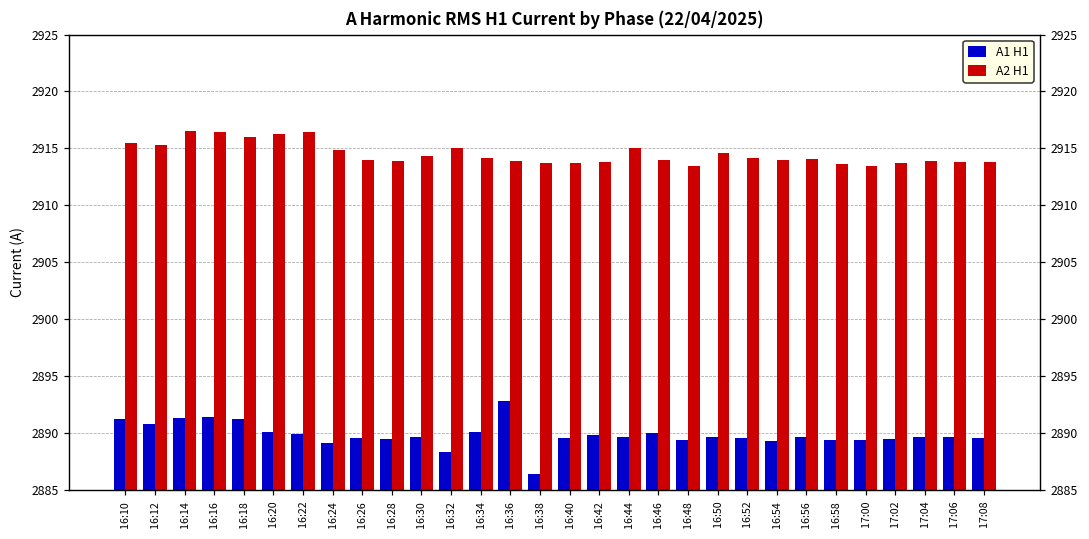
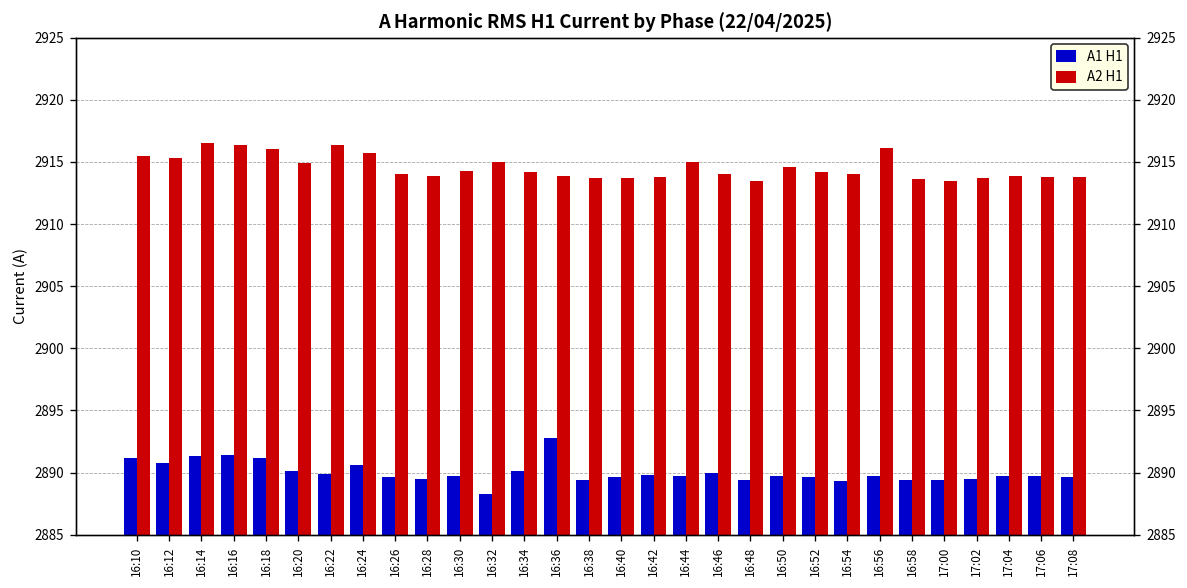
  {
    "A1 H1": {
      "16:10": 2891.2,
      "16:12": 2890.8,
      "16:14": 2891.3,
      "16:16": 2891.4,
      "16:18": 2891.2,
      "16:20": 2890.1,
      "16:22": 2889.9,
-     "16:24": 2889.1,
+     "16:24": 2890.6,
      "16:26": 2889.6,
      "16:28": 2889.5,
      "16:30": 2889.7,
      "16:32": 2888.3,
      "16:34": 2890.1,
      "16:36": 2892.8,
-     "16:38": 2886.4,
+     "16:38": 2889.4,
      "16:40": 2889.6,
      "16:42": 2889.8,
      "16:44": 2889.7,
      "16:46": 2890.0,
      "16:48": 2889.4,
      "16:50": 2889.7,
      "16:52": 2889.6,
      "16:54": 2889.3,
      "16:56": 2889.7,
      "16:58": 2889.4,
      "17:00": 2889.4,
      "17:02": 2889.5,
      "17:04": 2889.7,
      "17:06": 2889.7,
      "17:08": 2889.6
    },
    "A2 H1": {
      "16:10": 2915.5,
      "16:12": 2915.3,
      "16:14": 2916.5,
      "16:16": 2916.4,
      "16:18": 2916.0,
-     "16:20": 2916.3,
+     "16:20": 2914.9,
      "16:22": 2916.4,
-     "16:24": 2914.9,
+     "16:24": 2915.7,
      "16:26": 2914.0,
      "16:28": 2913.9,
      "16:30": 2914.3,
      "16:32": 2915.0,
      "16:34": 2914.2,
      "16:36": 2913.9,
      "16:38": 2913.7,
      "16:40": 2913.7,
      "16:42": 2913.8,
      "16:44": 2915.0,
      "16:46": 2914.0,
      "16:48": 2913.5,
      "16:50": 2914.6,
      "16:52": 2914.2,
      "16:54": 2914.0,
-     "16:56": 2914.1,
+     "16:56": 2916.1,
      "16:58": 2913.6,
      "17:00": 2913.5,
      "17:02": 2913.7,
      "17:04": 2913.9,
      "17:06": 2913.8,
      "17:08": 2913.8
    }
  }
